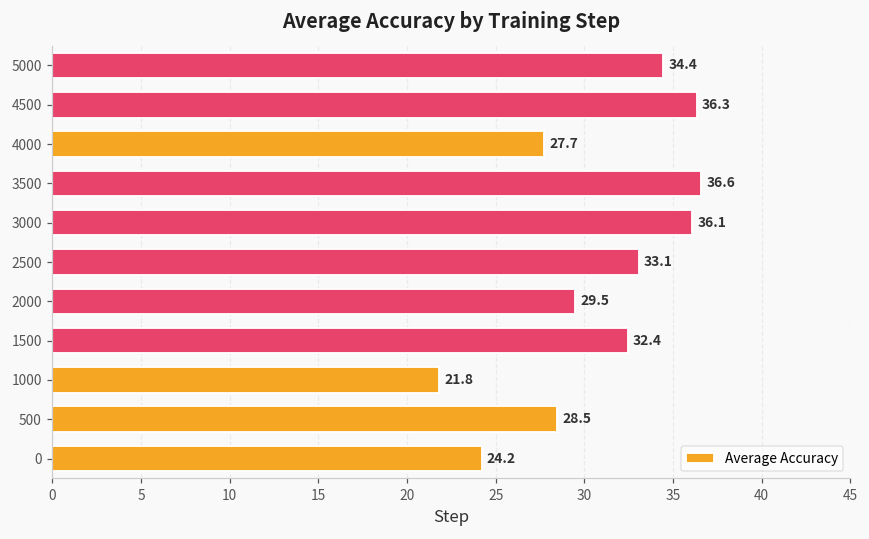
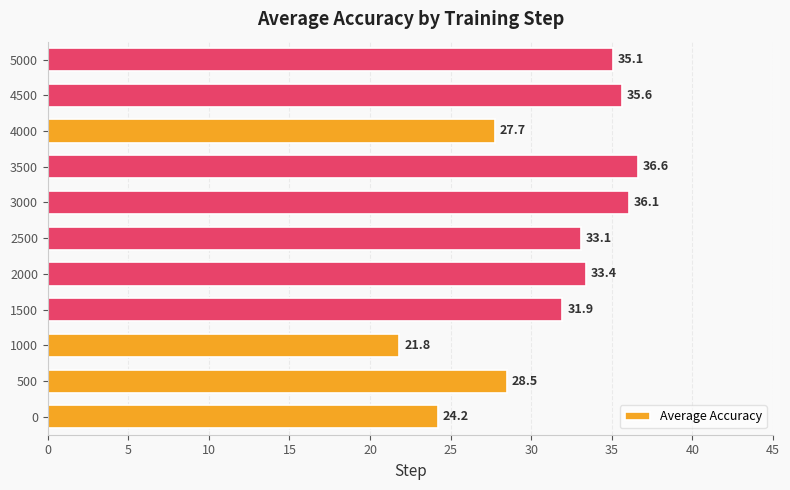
  {
-   "5000": 34.4,
-   "4500": 36.3,
+   "5000": 35.1,
+   "4500": 35.6,
    "4000": 27.7,
    "3500": 36.6,
    "3000": 36.1,
    "2500": 33.1,
-   "2000": 29.5,
-   "1500": 32.4,
+   "2000": 33.4,
+   "1500": 31.9,
    "1000": 21.8,
    "500": 28.5,
    "0": 24.2
  }
